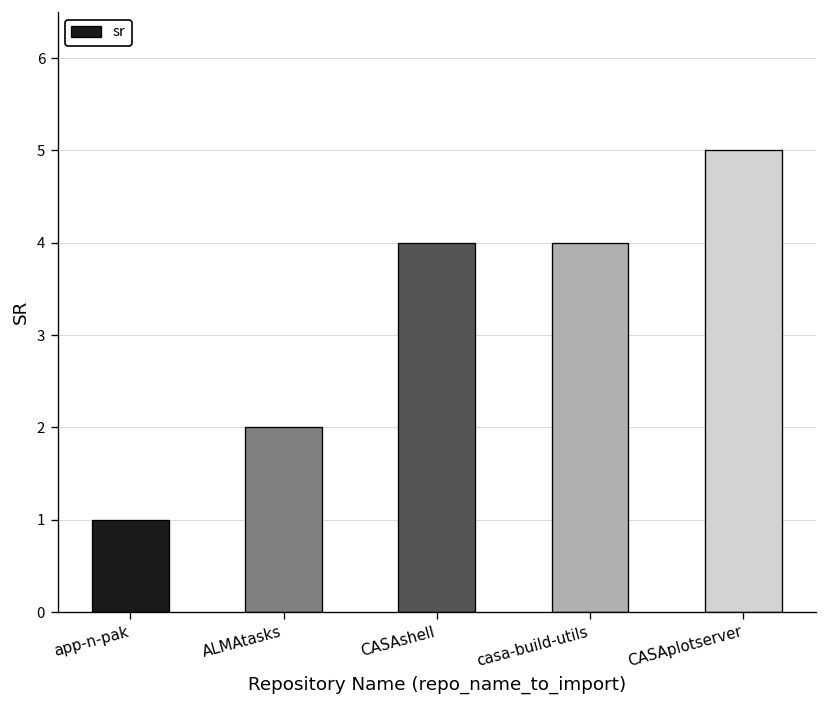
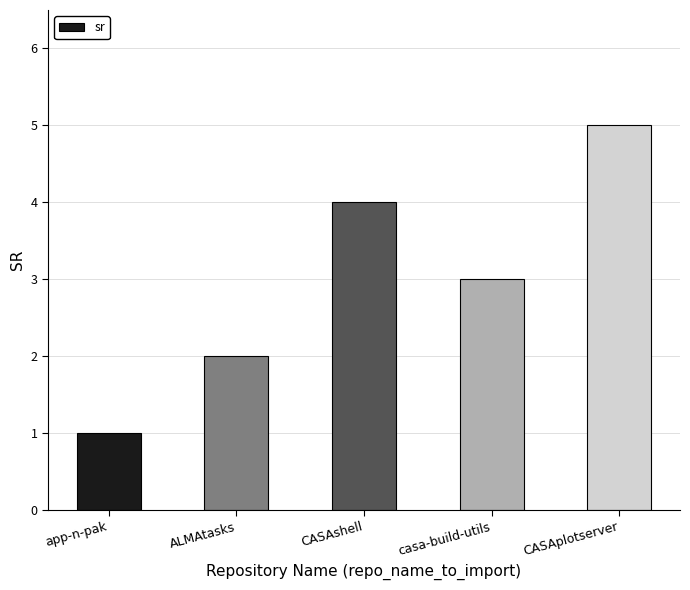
  {
    "app-n-pak": 1,
    "ALMAtasks": 2,
    "CASAshell": 4,
-   "casa-build-utils": 4,
+   "casa-build-utils": 3,
    "CASAplotserver": 5
  }
